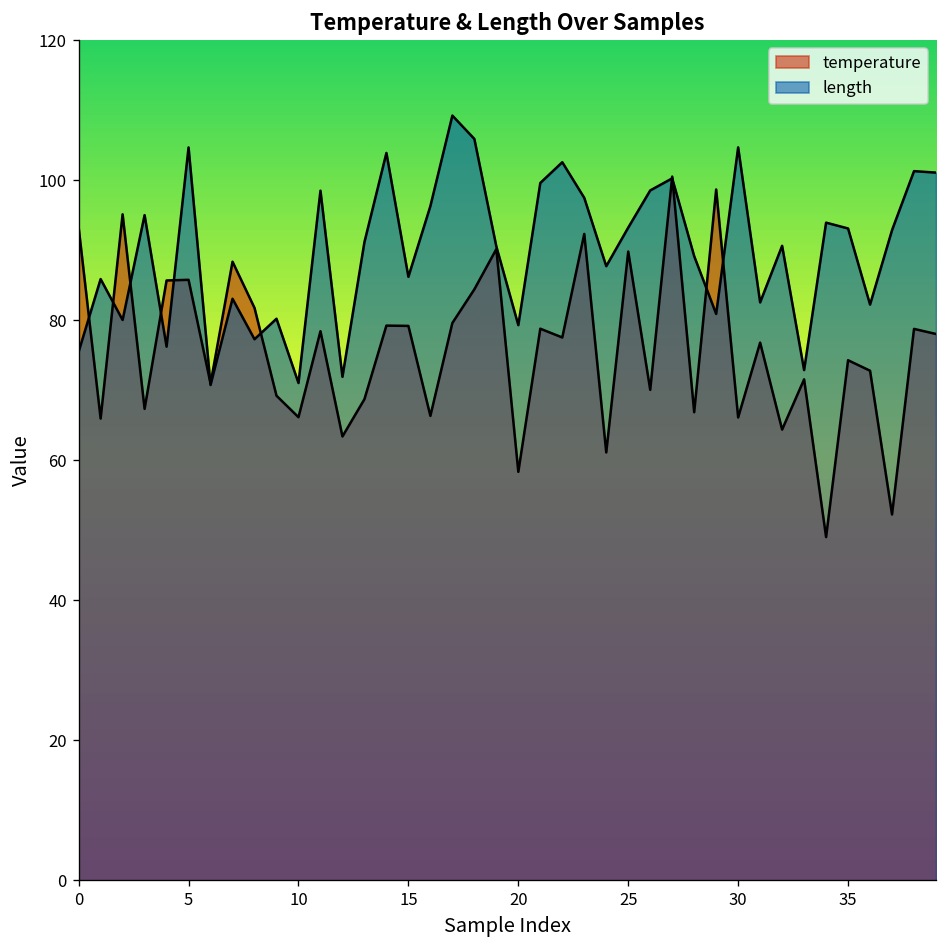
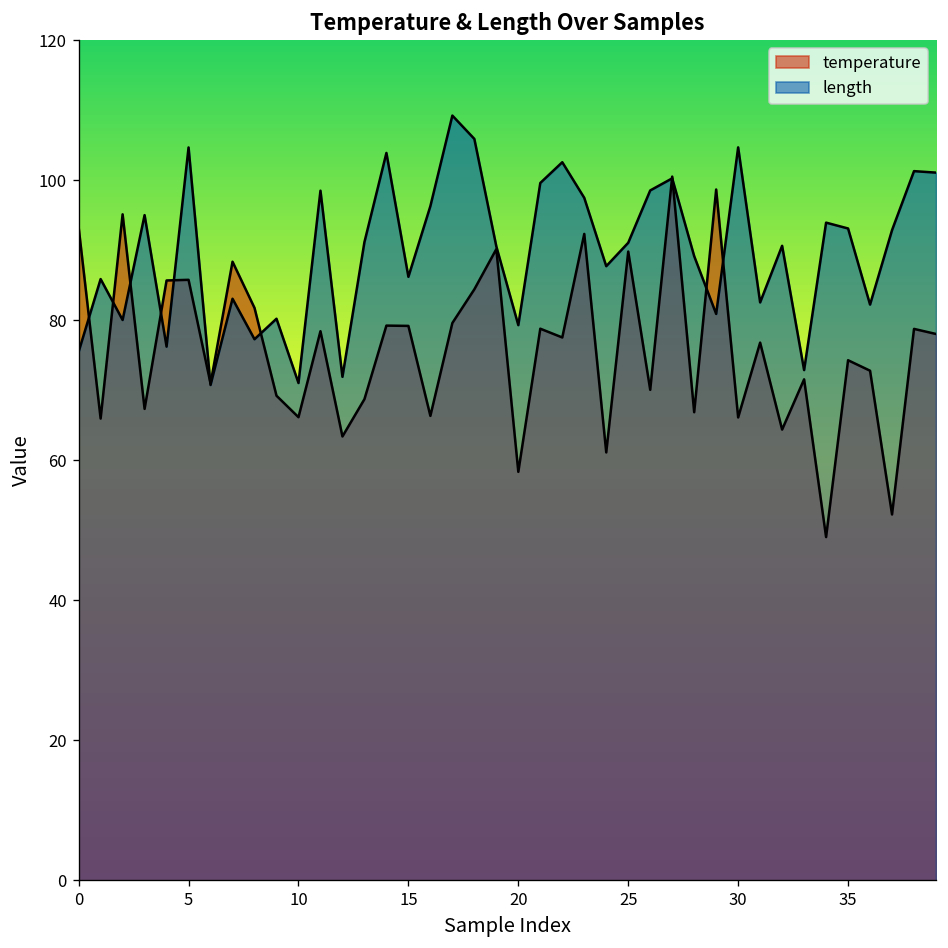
  {
    "temperature": {
      "0": 93,
      "5": 86,
      "10": 66,
      "15": 79,
      "20": 58,
      "25": 90,
      "30": 66,
      "35": 74
    },
    "length": {
      "0": 75,
      "5": 105,
      "10": 71,
      "15": 86,
      "20": 79,
-     "25": 93,
+     "25": 91,
      "30": 105,
      "35": 93
    }
  }
